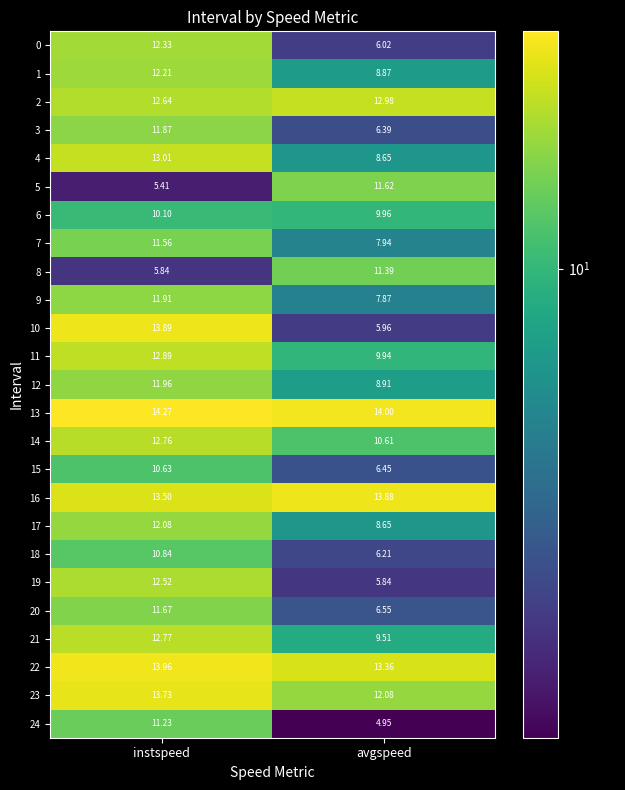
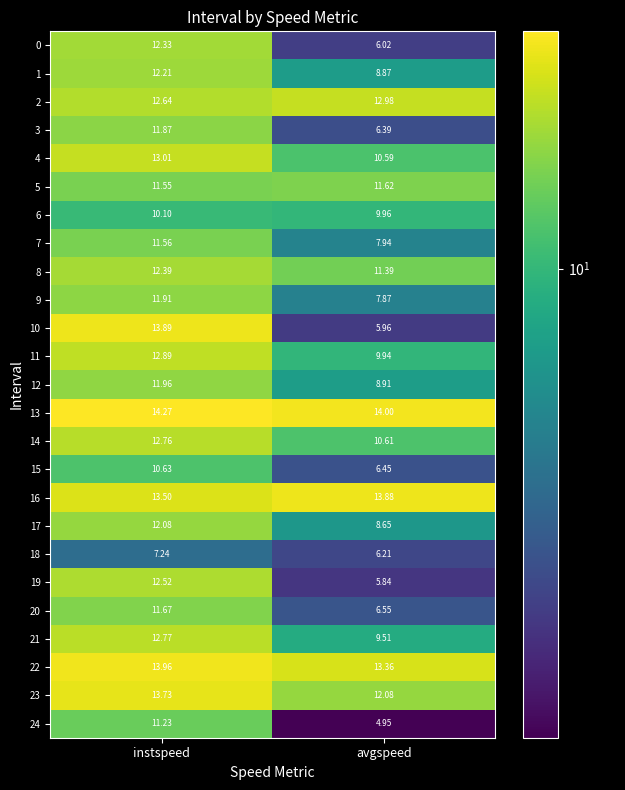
  {
    "0": {
      "instspeed": 12.33,
      "avgspeed": 6.02
    },
    "1": {
      "instspeed": 12.21,
      "avgspeed": 8.87
    },
    "2": {
      "instspeed": 12.64,
      "avgspeed": 12.98
    },
    "3": {
      "instspeed": 11.87,
      "avgspeed": 6.39
    },
    "4": {
      "instspeed": 13.01,
-     "avgspeed": 8.65
+     "avgspeed": 10.59
    },
    "5": {
-     "instspeed": 5.41,
+     "instspeed": 11.55,
      "avgspeed": 11.62
    },
    "6": {
      "instspeed": 10.10,
      "avgspeed": 9.96
    },
    "7": {
      "instspeed": 11.56,
      "avgspeed": 7.94
    },
    "8": {
-     "instspeed": 5.84,
+     "instspeed": 12.39,
      "avgspeed": 11.39
    },
    "9": {
      "instspeed": 11.91,
      "avgspeed": 7.87
    },
    "10": {
      "instspeed": 13.89,
      "avgspeed": 5.96
    },
    "11": {
      "instspeed": 12.89,
      "avgspeed": 9.94
    },
    "12": {
      "instspeed": 11.96,
      "avgspeed": 8.91
    },
    "13": {
      "instspeed": 14.27,
      "avgspeed": 14.00
    },
    "14": {
      "instspeed": 12.76,
      "avgspeed": 10.61
    },
    "15": {
      "instspeed": 10.63,
      "avgspeed": 6.45
    },
    "16": {
      "instspeed": 13.50,
      "avgspeed": 13.88
    },
    "17": {
      "instspeed": 12.08,
      "avgspeed": 8.65
    },
    "18": {
-     "instspeed": 10.84,
+     "instspeed": 7.24,
      "avgspeed": 6.21
    },
    "19": {
      "instspeed": 12.52,
      "avgspeed": 5.84
    },
    "20": {
      "instspeed": 11.67,
      "avgspeed": 6.55
    },
    "21": {
      "instspeed": 12.77,
      "avgspeed": 9.51
    },
    "22": {
      "instspeed": 13.96,
      "avgspeed": 13.36
    },
    "23": {
      "instspeed": 13.73,
      "avgspeed": 12.08
    },
    "24": {
      "instspeed": 11.23,
      "avgspeed": 4.95
    }
  }
